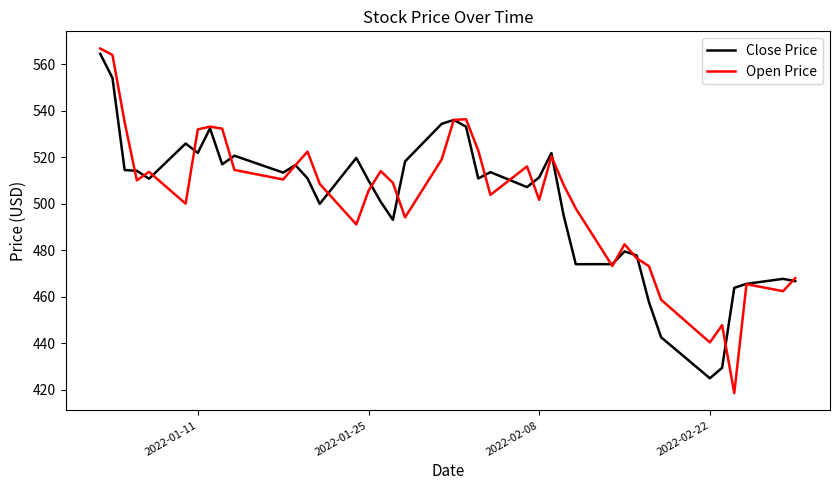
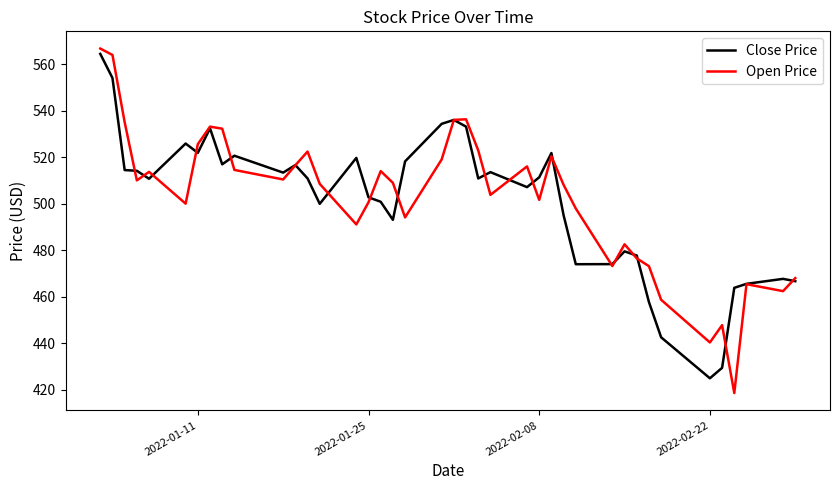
  {
    "Close Price": {
      "2022-01-11": 522,
-     "2022-01-25": 510,
+     "2022-01-25": 503,
      "2022-02-08": 511,
      "2022-02-22": 425
    },
    "Open Price": {
-     "2022-01-11": 532,
-     "2022-01-25": 506,
+     "2022-01-11": 526,
+     "2022-01-25": 501,
      "2022-02-08": 502,
      "2022-02-22": 440
    }
  }
